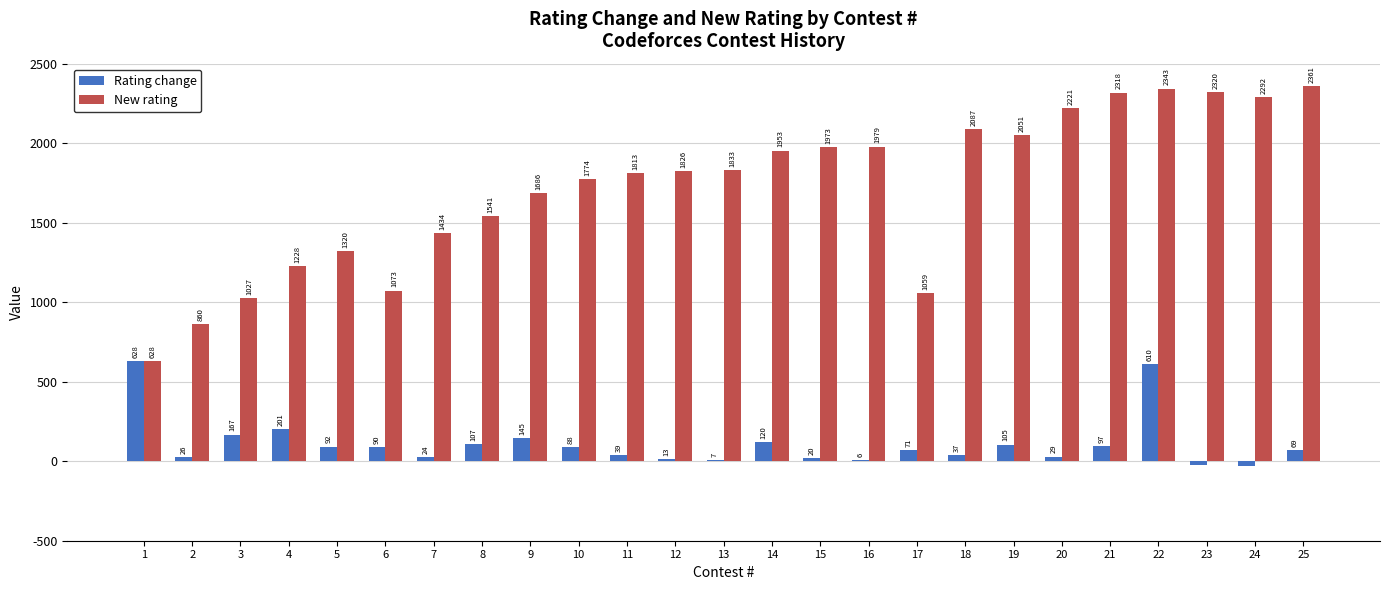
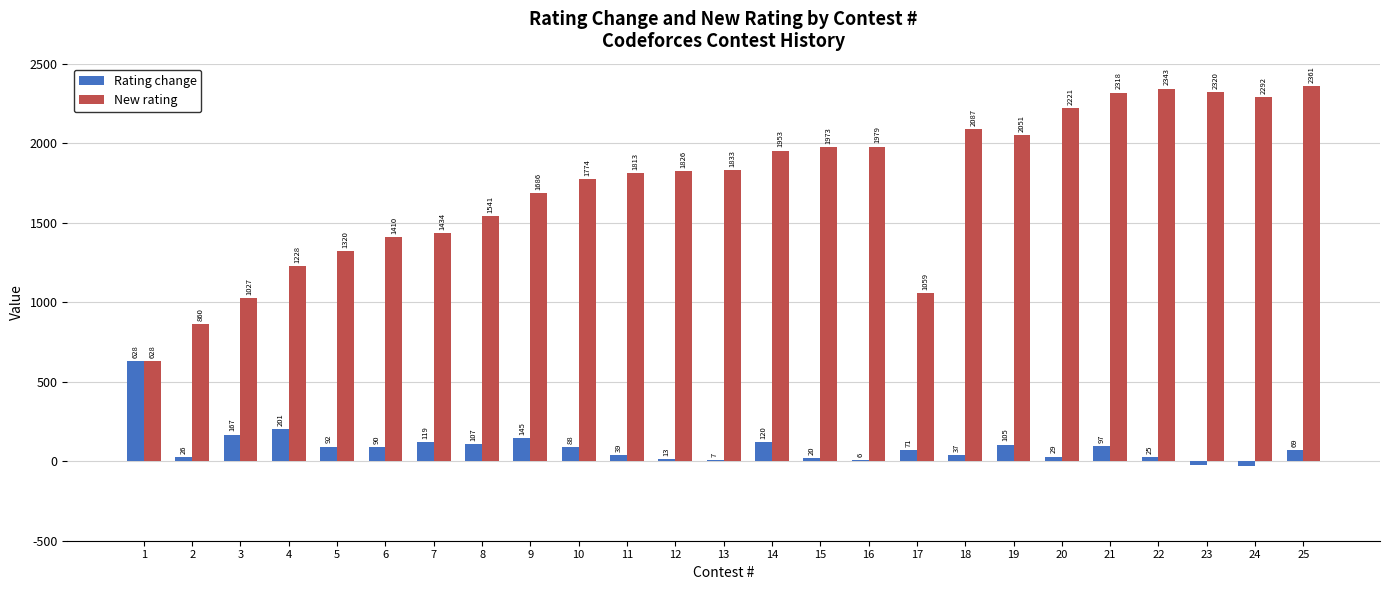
  {
    "Rating change": {
      "1": 628,
      "2": 26,
      "3": 167,
      "4": 201,
      "5": 92,
      "6": 90,
-     "7": 24,
+     "7": 119,
      "8": 107,
      "9": 145,
      "10": 88,
      "11": 39,
      "12": 13,
      "13": 7,
      "14": 120,
      "15": 20,
      "16": 6,
      "17": 71,
      "18": 37,
      "19": 105,
      "20": 29,
      "21": 97,
-     "22": 610,
+     "22": 25,
      "25": 69
    },
    "New rating": {
      "1": 628,
      "2": 860,
      "3": 1027,
      "4": 1228,
      "5": 1320,
-     "6": 1073,
+     "6": 1410,
      "7": 1434,
      "8": 1541,
      "9": 1686,
      "10": 1774,
      "11": 1813,
      "12": 1826,
      "13": 1833,
      "14": 1953,
      "15": 1973,
      "16": 1979,
      "17": 1059,
      "18": 2087,
      "19": 2051,
      "20": 2221,
      "21": 2318,
      "22": 2343,
      "23": 2320,
      "24": 2292,
      "25": 2361
    }
  }
